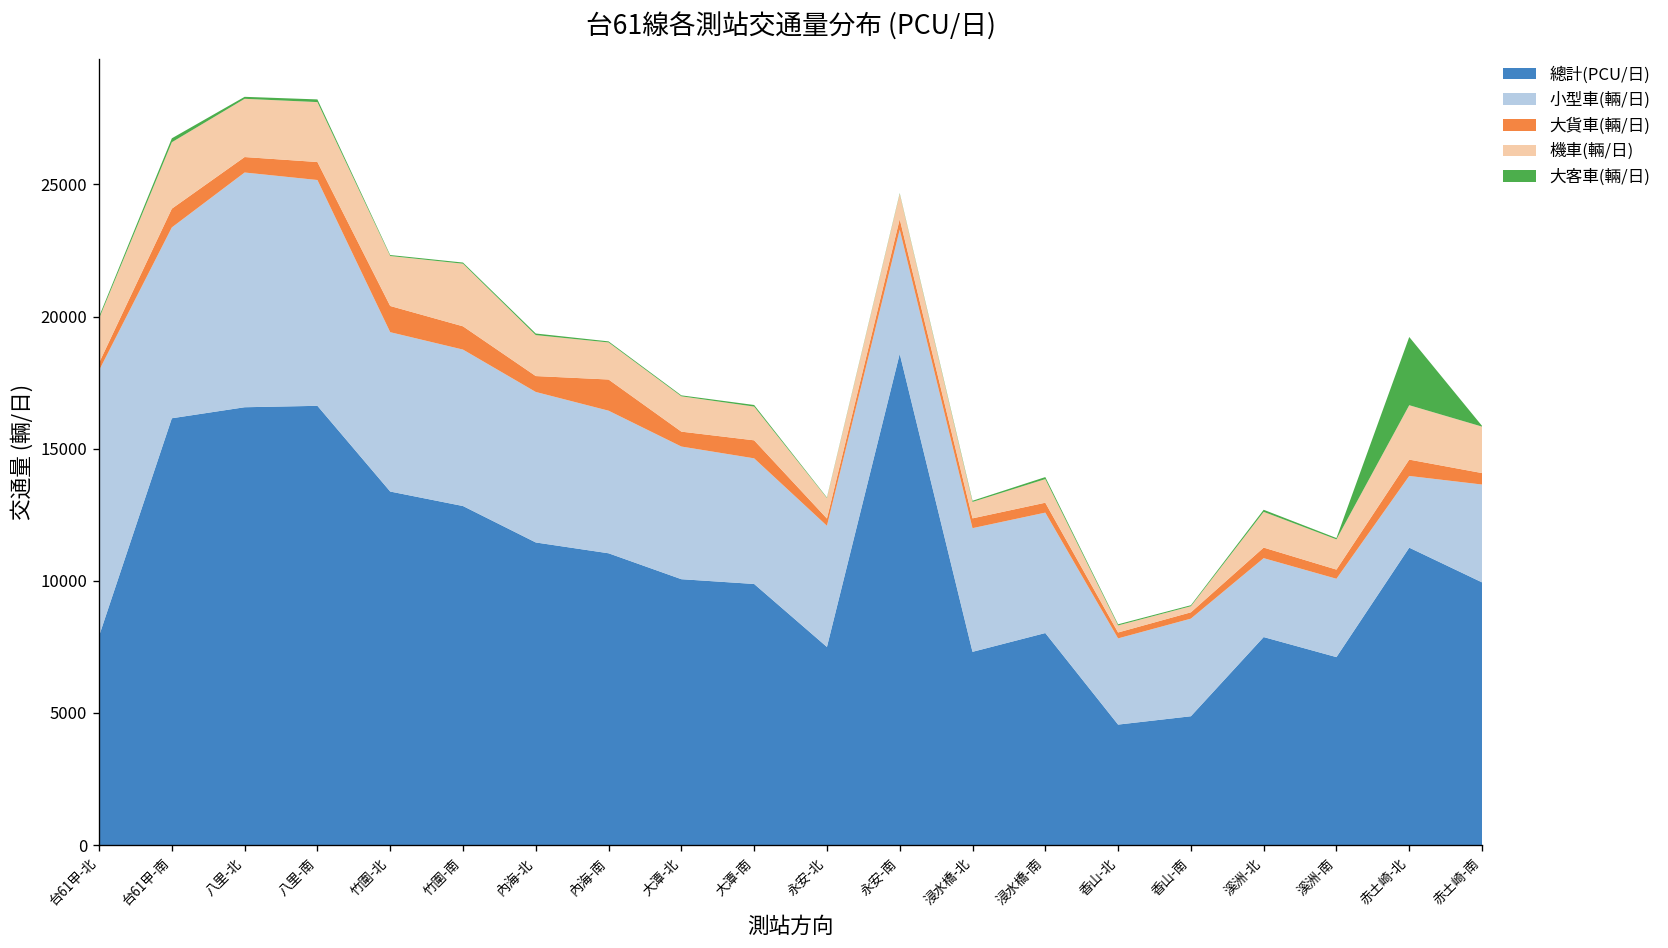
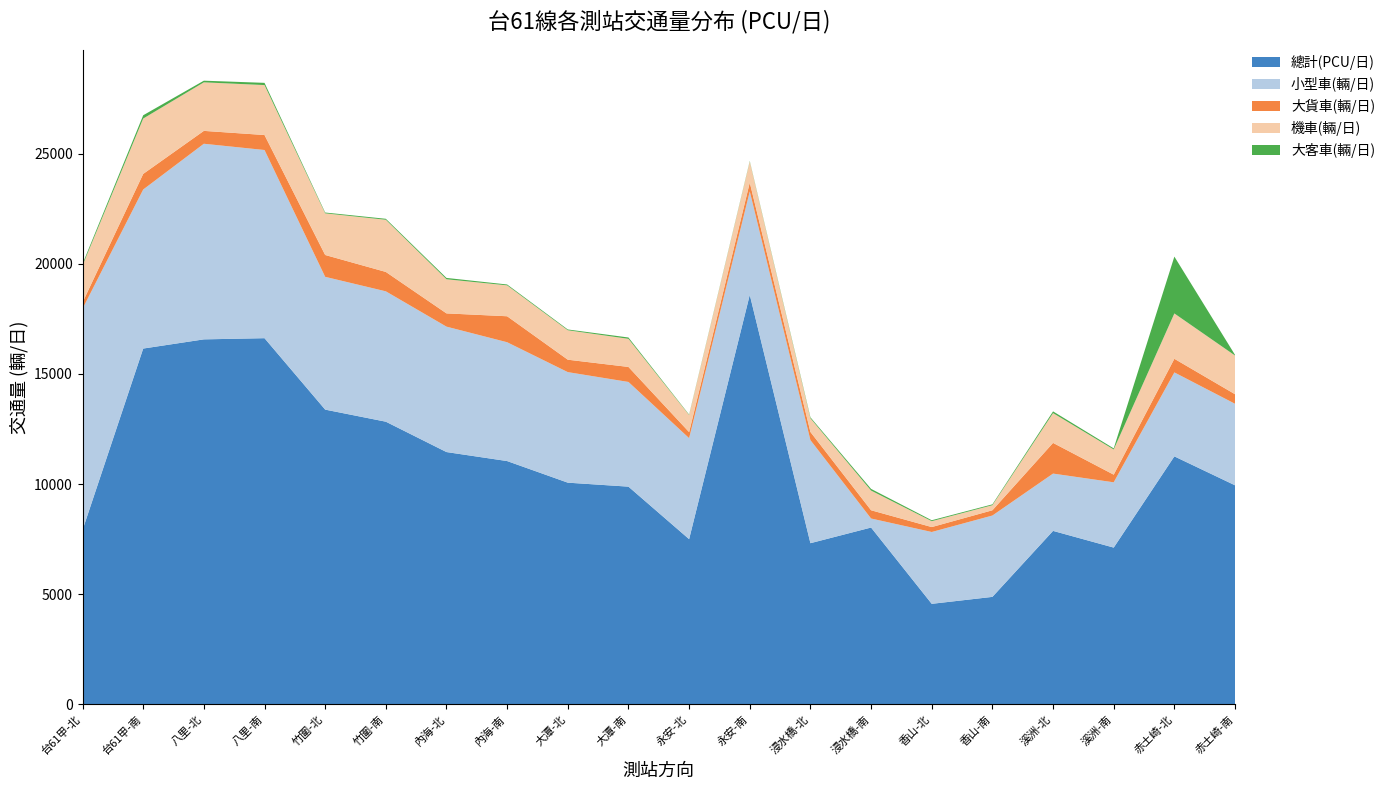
  {
    "總計(PCU/日)": {
      "台61甲-北": 7900,
      "台61甲-南": 16200,
      "八里-北": 16600,
      "八里-南": 16600,
      "竹圍-北": 13400,
      "竹圍-南": 12800,
      "內海-北": 11500,
      "內海-南": 11000,
      "大潭-北": 10100,
      "大潭-南": 9900,
      "永安-北": 7500,
      "永安-南": 18600,
      "浸水橋-北": 7300,
      "浸水橋-南": 8000,
      "香山-北": 4600,
      "香山-南": 4900,
      "溪洲-北": 7900,
      "溪洲-南": 7100,
      "赤土崎-北": 11300,
      "赤土崎-南": 9900
    },
    "小型車(輛/日)": {
      "台61甲-北": 10000,
      "台61甲-南": 7200,
      "八里-北": 8900,
      "八里-南": 8500,
      "竹圍-北": 6000,
      "竹圍-南": 5900,
      "內海-北": 5700,
      "內海-南": 5400,
      "大潭-北": 5000,
      "大潭-南": 4800,
      "永安-北": 4600,
      "永安-南": 4700,
      "浸水橋-北": 4700,
-     "浸水橋-南": 4600,
+     "浸水橋-南": 400,
      "香山-北": 3300,
      "香山-南": 3700,
-     "溪洲-北": 3000,
+     "溪洲-北": 2600,
      "溪洲-南": 3000,
-     "赤土崎-北": 2700,
+     "赤土崎-北": 3800,
      "赤土崎-南": 3700
    },
    "大貨車(輛/日)": {
      "台61甲-北": 300,
      "台61甲-南": 700,
      "八里-北": 600,
      "八里-南": 700,
      "竹圍-北": 1000,
      "竹圍-南": 900,
      "內海-北": 600,
      "內海-南": 1200,
      "大潭-北": 600,
      "大潭-南": 700,
      "永安-北": 300,
      "永安-南": 400,
      "浸水橋-北": 400,
      "浸水橋-南": 400,
      "香山-北": 200,
      "香山-南": 200,
-     "溪洲-北": 400,
+     "溪洲-北": 1400,
      "溪洲-南": 300,
      "赤土崎-北": 600,
      "赤土崎-南": 400
    },
    "機車(輛/日)": {
      "台61甲-南": 2500,
      "赤土崎-北": 2100
    },
    "大客車(輛/日)": {
      "台61甲-南": 100,
      "赤土崎-北": 2600
    }
  }
